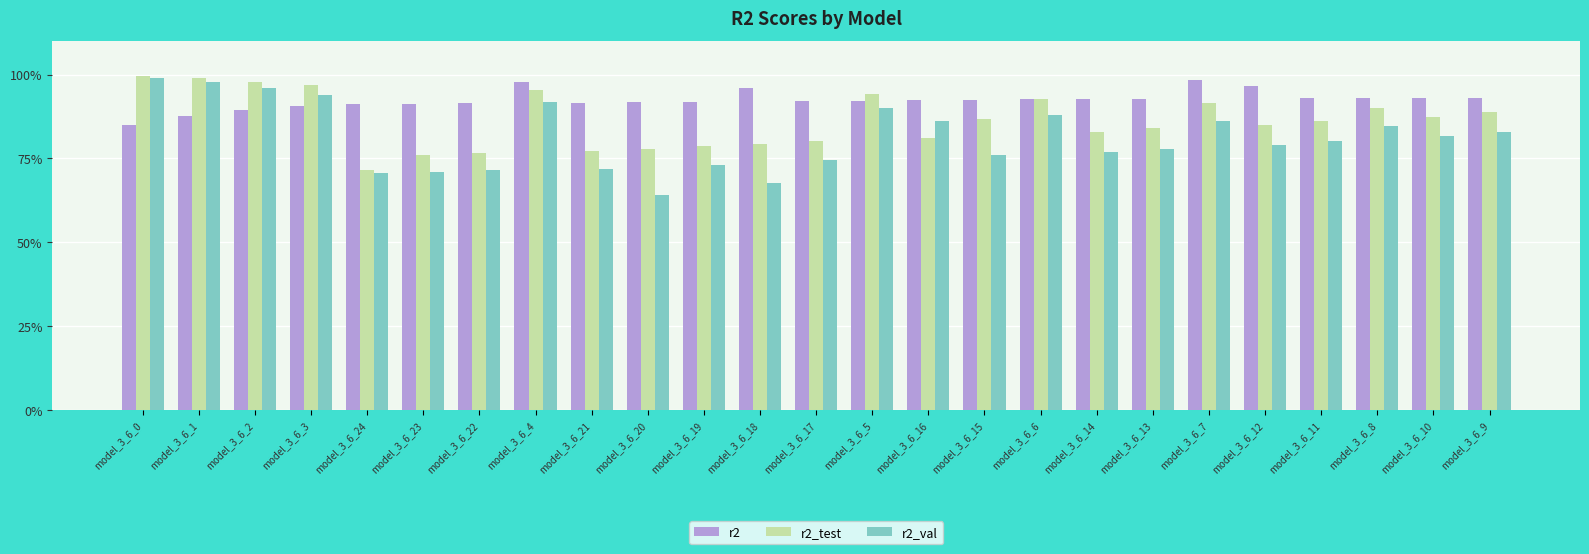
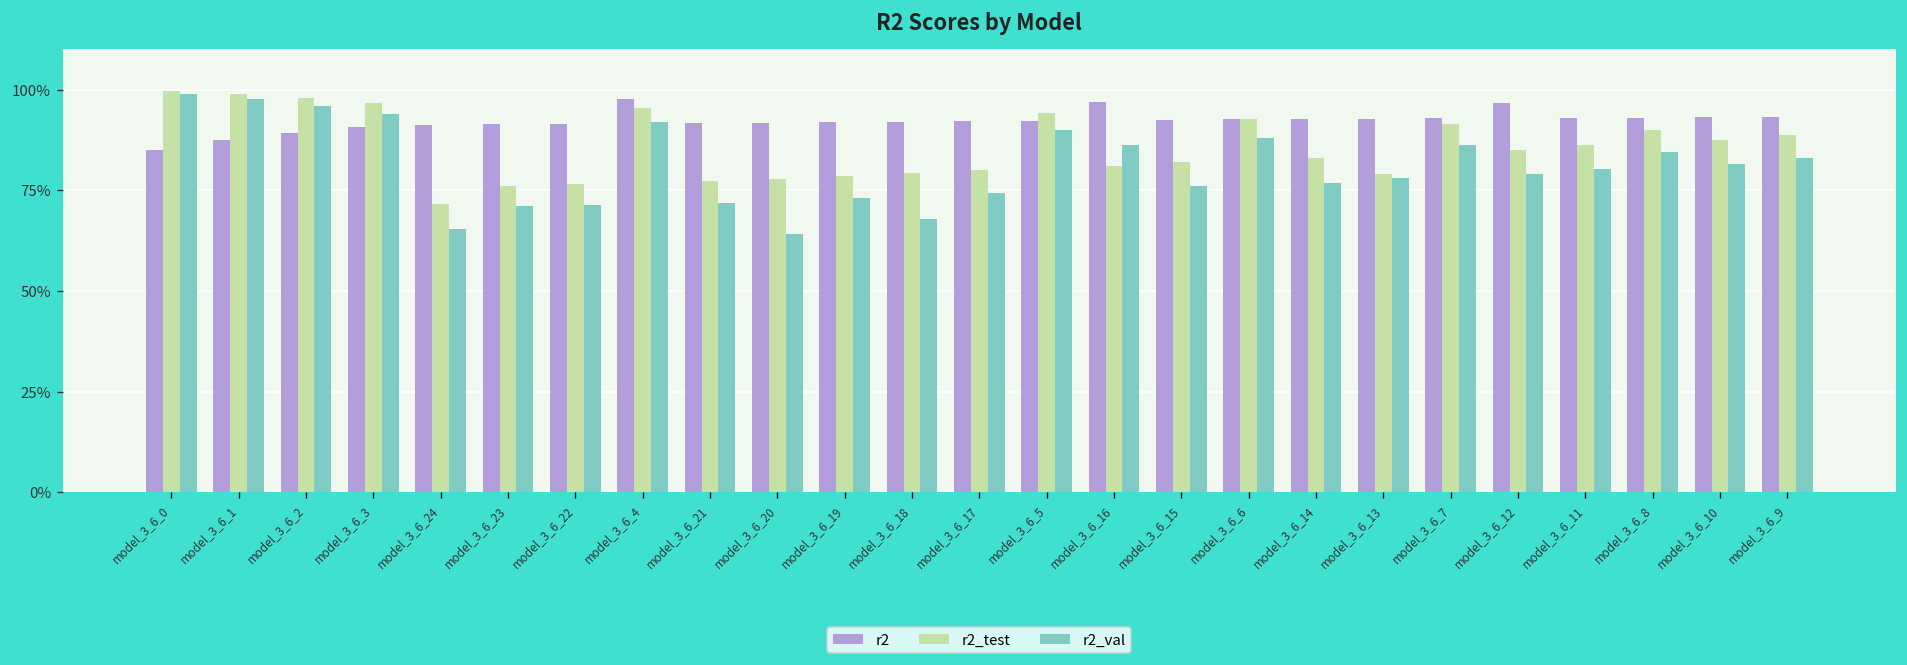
  {
    "r2": {
      "model_3_6_0": "85%",
      "model_3_6_1": "88%",
      "model_3_6_2": "89%",
      "model_3_6_3": "91%",
      "model_3_6_24": "91%",
      "model_3_6_23": "91%",
      "model_3_6_22": "91%",
      "model_3_6_4": "98%",
      "model_3_6_21": "92%",
      "model_3_6_20": "92%",
      "model_3_6_19": "92%",
-     "model_3_6_18": "96%",
+     "model_3_6_18": "92%",
      "model_3_6_17": "92%",
      "model_3_6_5": "92%",
-     "model_3_6_16": "92%",
+     "model_3_6_16": "97%",
      "model_3_6_15": "93%",
      "model_3_6_6": "93%",
      "model_3_6_14": "93%",
      "model_3_6_13": "93%",
-     "model_3_6_7": "98%",
+     "model_3_6_7": "93%",
      "model_3_6_12": "97%",
      "model_3_6_11": "93%",
      "model_3_6_8": "93%",
      "model_3_6_10": "93%",
      "model_3_6_9": "93%"
    },
    "r2_test": {
      "model_3_6_0": "100%",
      "model_3_6_1": "99%",
      "model_3_6_2": "98%",
      "model_3_6_3": "97%",
      "model_3_6_24": "71%",
      "model_3_6_23": "76%",
      "model_3_6_22": "77%",
      "model_3_6_4": "95%",
      "model_3_6_21": "77%",
      "model_3_6_20": "78%",
      "model_3_6_19": "79%",
      "model_3_6_18": "79%",
      "model_3_6_17": "80%",
      "model_3_6_5": "94%",
      "model_3_6_16": "81%",
-     "model_3_6_15": "87%",
+     "model_3_6_15": "82%",
      "model_3_6_6": "93%",
      "model_3_6_14": "83%",
-     "model_3_6_13": "84%",
+     "model_3_6_13": "79%",
      "model_3_6_7": "91%",
      "model_3_6_12": "85%",
      "model_3_6_11": "86%",
      "model_3_6_8": "90%",
      "model_3_6_10": "87%",
      "model_3_6_9": "89%"
    },
    "r2_val": {
      "model_3_6_0": "99%",
      "model_3_6_1": "98%",
      "model_3_6_2": "96%",
      "model_3_6_3": "94%",
-     "model_3_6_24": "71%",
+     "model_3_6_24": "65%",
      "model_3_6_23": "71%",
      "model_3_6_22": "71%",
      "model_3_6_4": "92%",
      "model_3_6_21": "72%",
      "model_3_6_20": "64%",
      "model_3_6_19": "73%",
      "model_3_6_18": "68%",
      "model_3_6_17": "74%",
      "model_3_6_5": "90%",
      "model_3_6_16": "86%",
      "model_3_6_15": "76%",
      "model_3_6_6": "88%",
      "model_3_6_14": "77%",
      "model_3_6_13": "78%",
      "model_3_6_7": "86%",
      "model_3_6_12": "79%",
      "model_3_6_11": "80%",
      "model_3_6_8": "85%",
      "model_3_6_10": "82%",
      "model_3_6_9": "83%"
    }
  }
